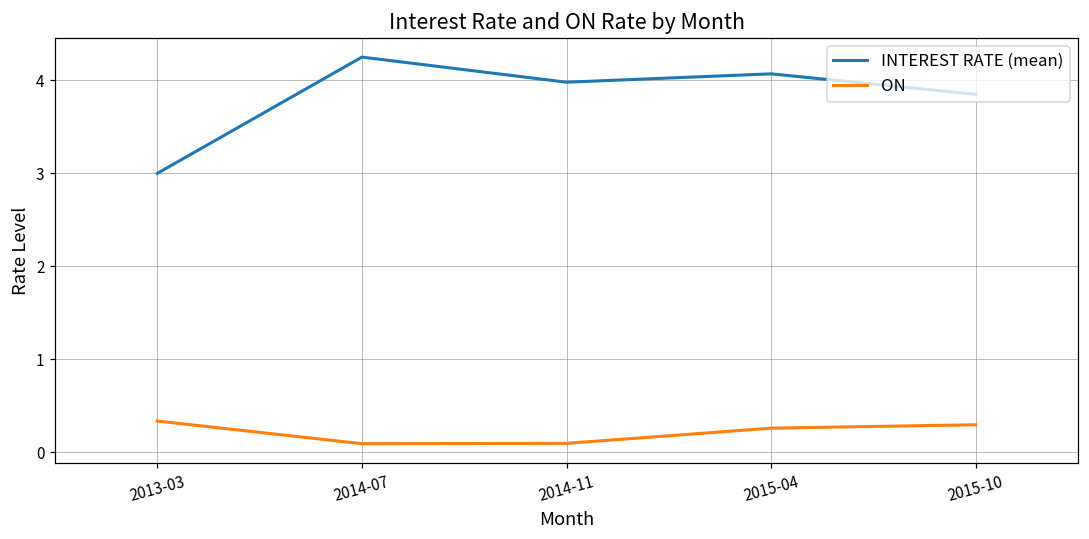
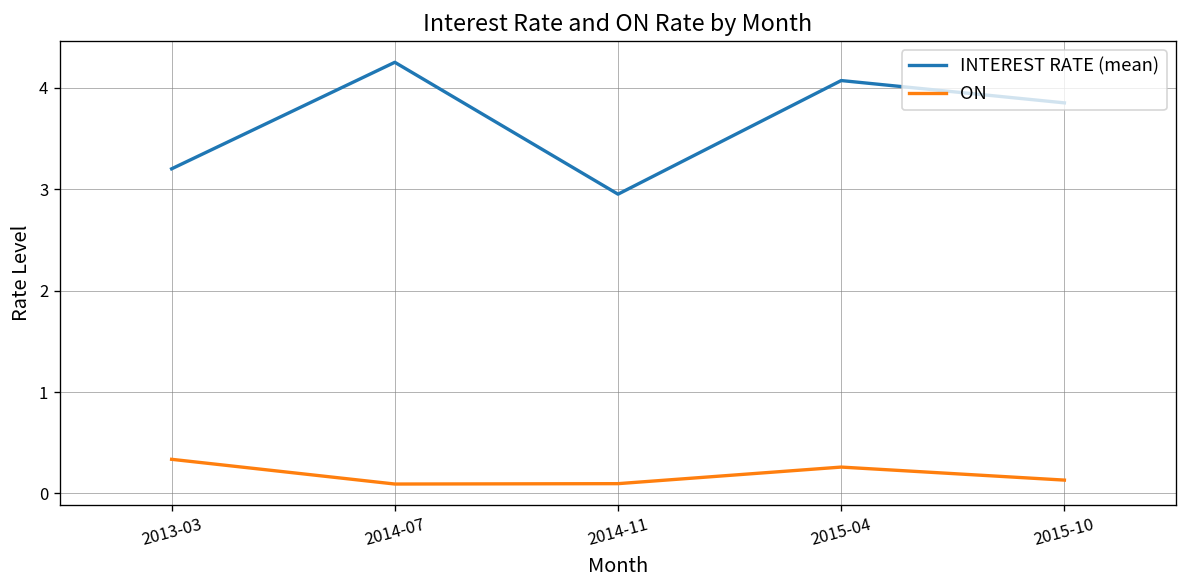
  {
    "INTEREST RATE (mean)": {
-     "2013-03": 3.0,
+     "2013-03": 3.2,
      "2014-07": 4.3,
-     "2014-11": 4.0,
+     "2014-11": 3.0,
      "2015-04": 4.1
    },
    "ON": {
      "2013-03": 0.3,
      "2014-07": 0.1,
      "2014-11": 0.1,
      "2015-04": 0.3,
-     "2015-10": 0.3
+     "2015-10": 0.1
    }
  }
